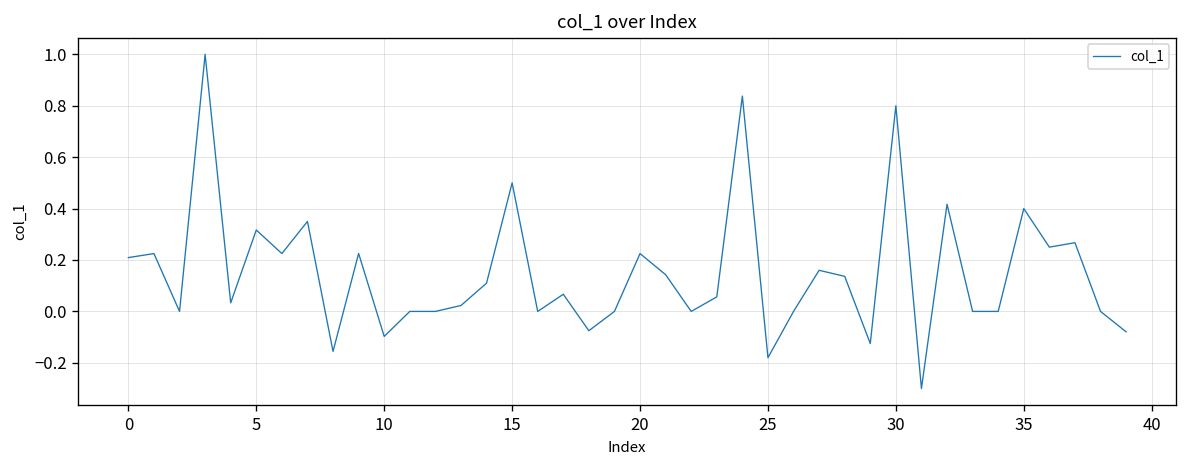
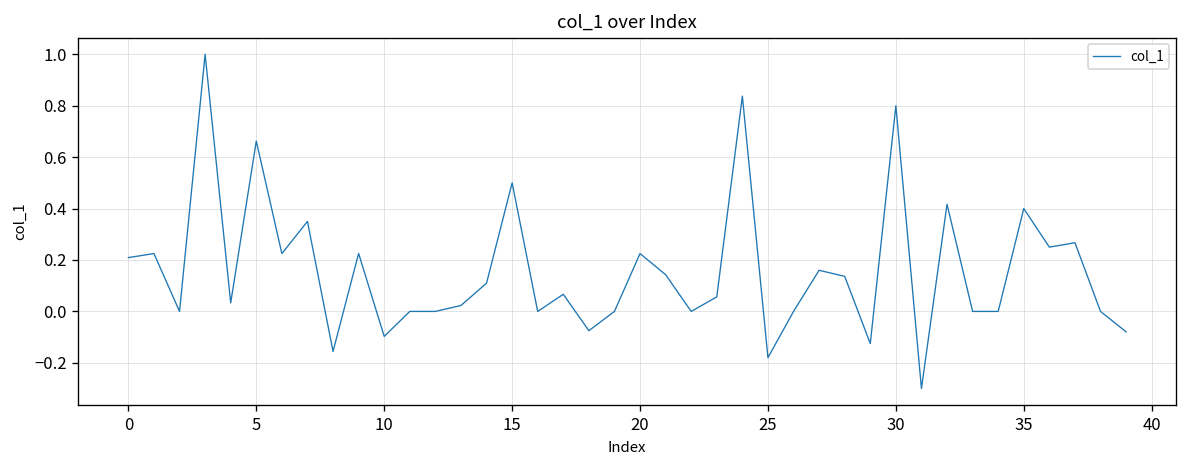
  {
    "0": 0.21,
-   "5": 0.32,
+   "5": 0.66,
    "10": -0.10,
    "15": 0.50,
    "20": 0.23,
    "25": -0.18,
    "30": 0.80,
    "35": 0.40
  }
